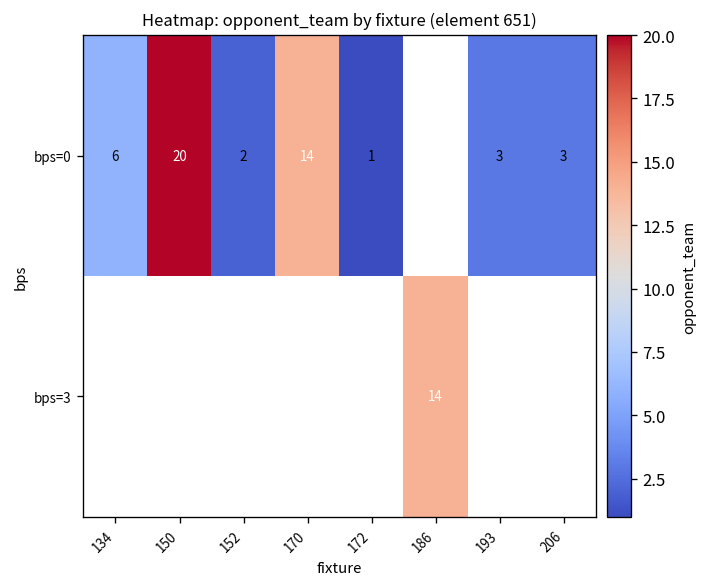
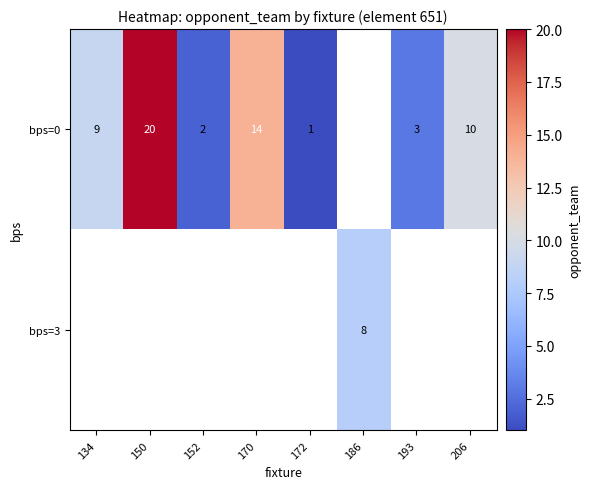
  {
    "bps=0": {
-     "134": 6,
+     "134": 9,
      "150": 20,
      "152": 2,
      "170": 14,
      "172": 1,
      "193": 3,
-     "206": 3
+     "206": 10
    },
    "bps=3": {
-     "186": 14
+     "186": 8
    }
  }
